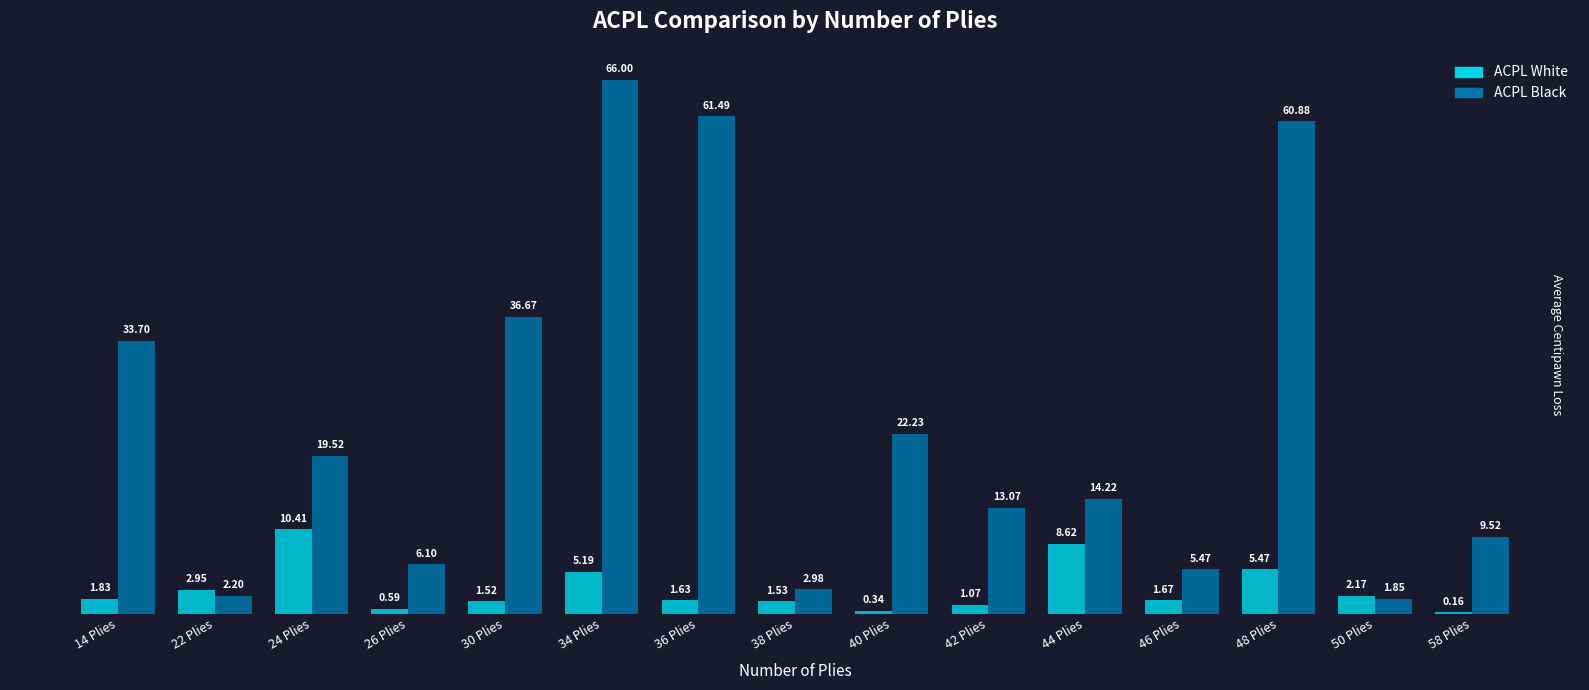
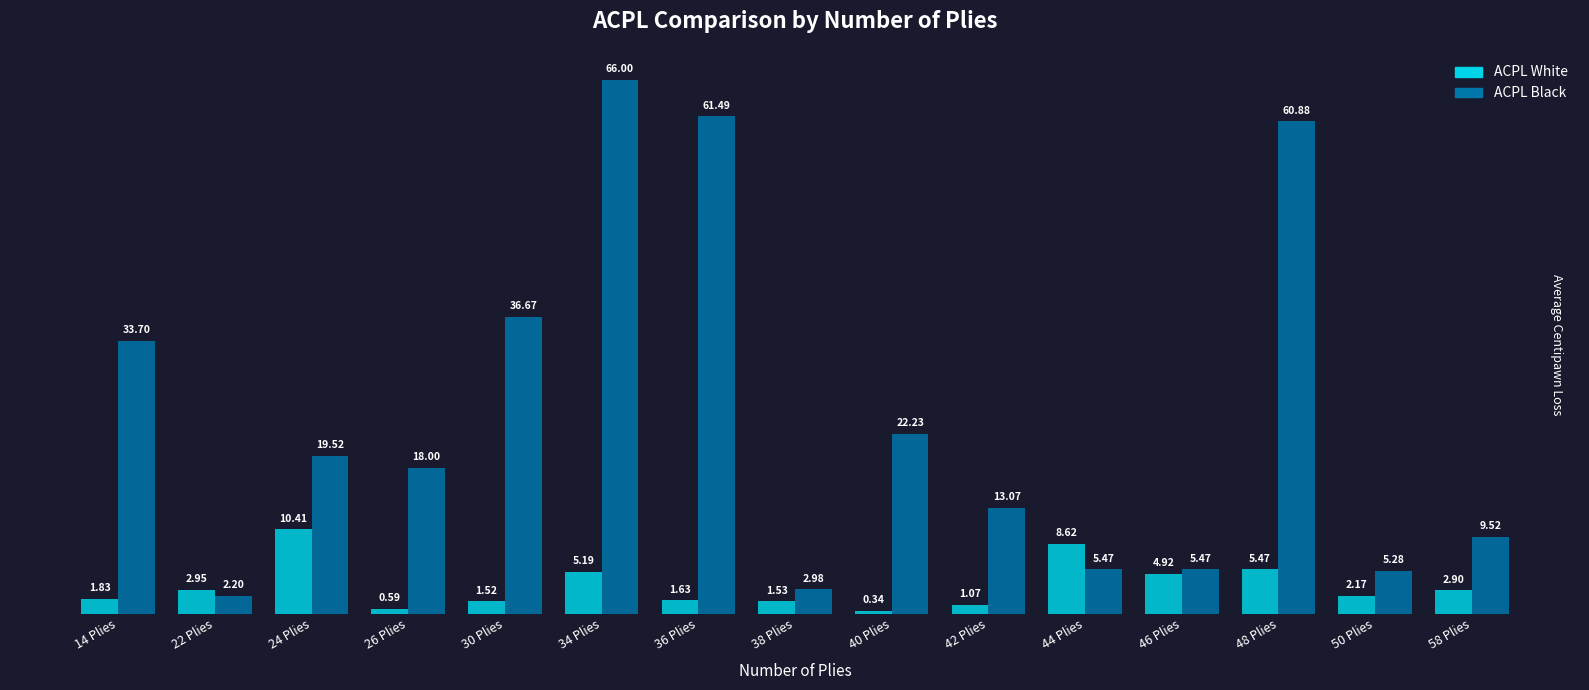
  {
    "ACPL White": {
      "14 Plies": 1.83,
      "22 Plies": 2.95,
      "24 Plies": 10.41,
      "26 Plies": 0.59,
      "30 Plies": 1.52,
      "34 Plies": 5.19,
      "36 Plies": 1.63,
      "38 Plies": 1.53,
      "40 Plies": 0.34,
      "42 Plies": 1.07,
      "44 Plies": 8.62,
-     "46 Plies": 1.67,
+     "46 Plies": 4.92,
      "48 Plies": 5.47,
      "50 Plies": 2.17,
-     "58 Plies": 0.16
+     "58 Plies": 2.90
    },
    "ACPL Black": {
      "14 Plies": 33.70,
      "22 Plies": 2.20,
      "24 Plies": 19.52,
-     "26 Plies": 6.10,
+     "26 Plies": 18.00,
      "30 Plies": 36.67,
      "34 Plies": 66.00,
      "36 Plies": 61.49,
      "38 Plies": 2.98,
      "40 Plies": 22.23,
      "42 Plies": 13.07,
-     "44 Plies": 14.22,
+     "44 Plies": 5.47,
      "46 Plies": 5.47,
      "48 Plies": 60.88,
-     "50 Plies": 1.85,
+     "50 Plies": 5.28,
      "58 Plies": 9.52
    }
  }
